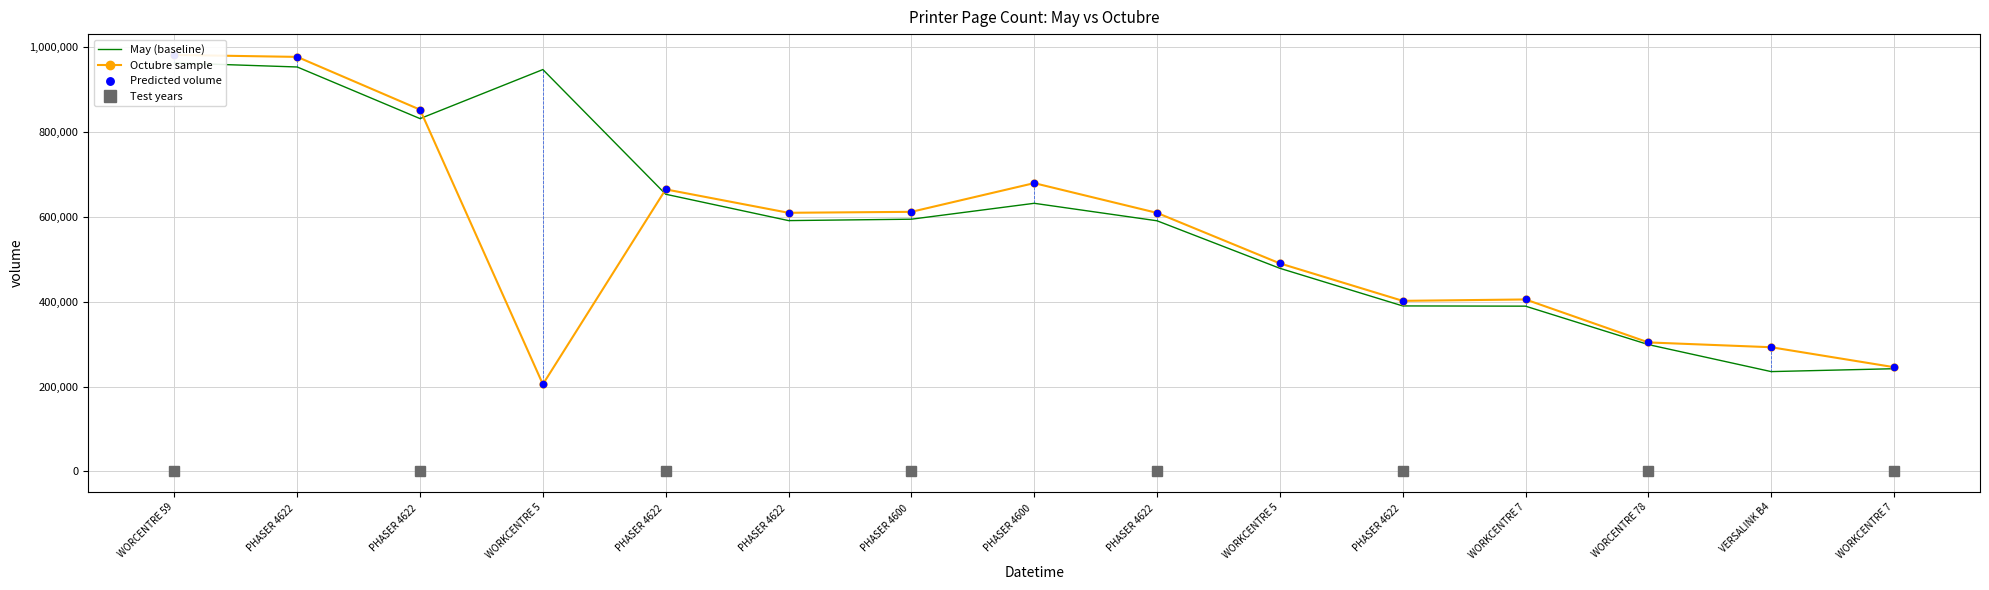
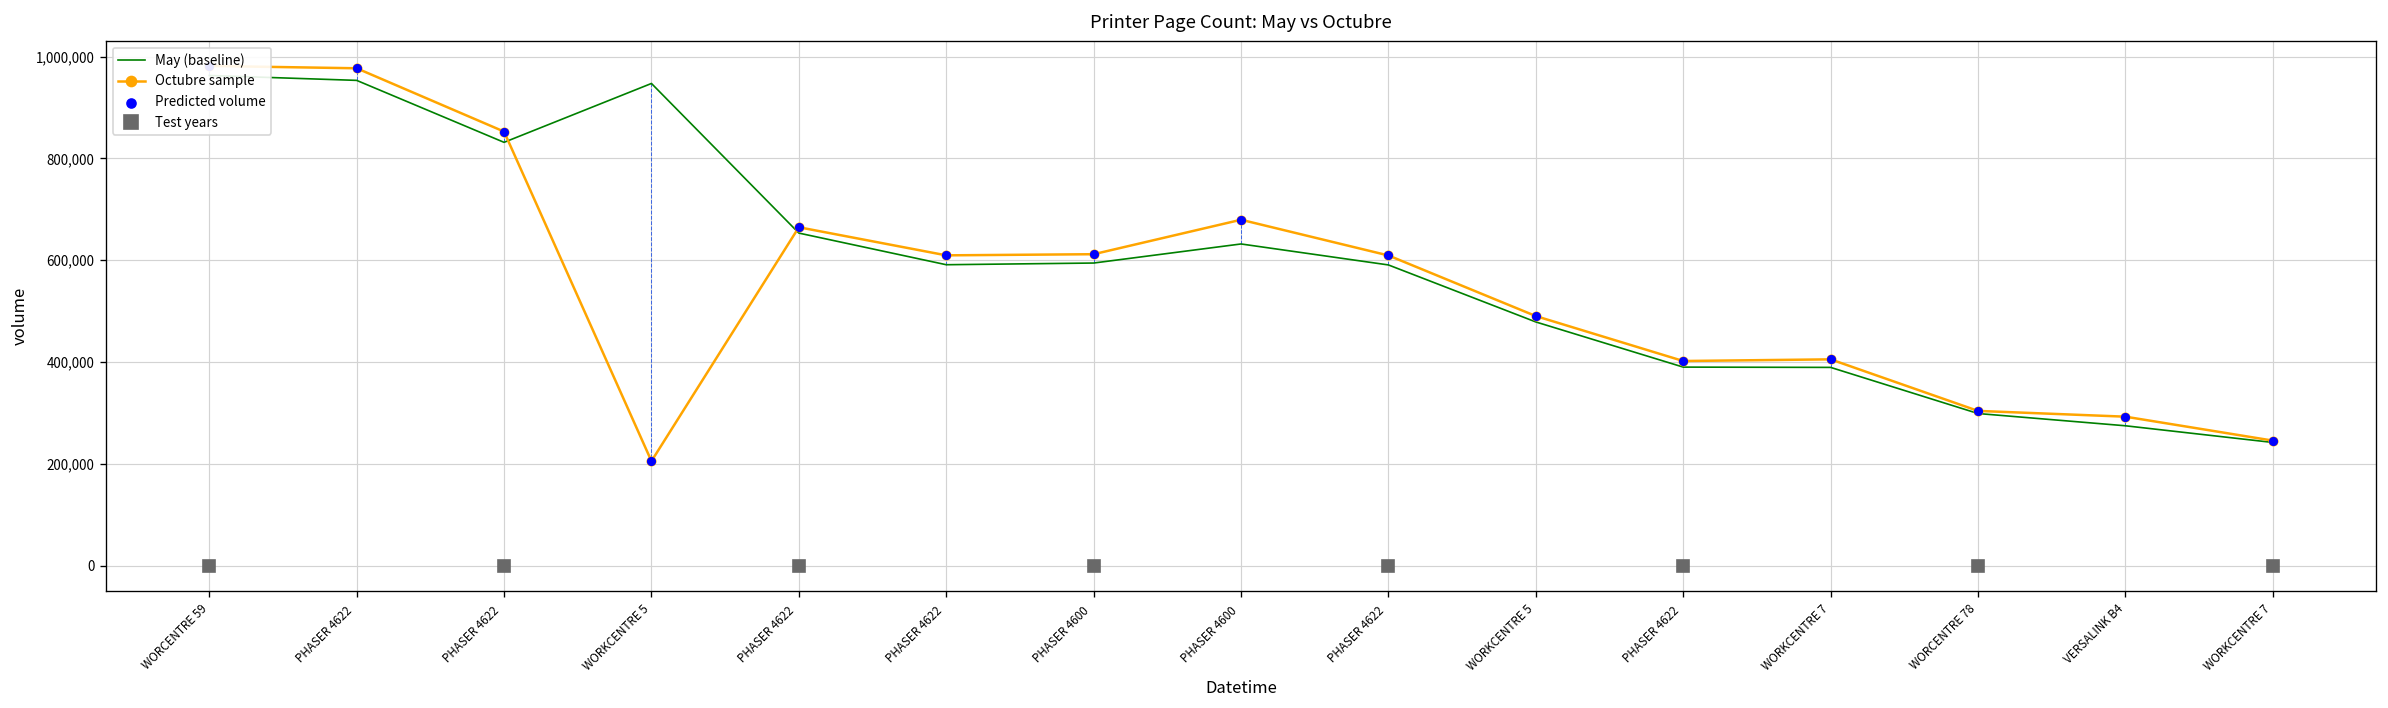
  {
    "May (baseline)": {
-     "VERSALINK B4": "240,000"
+     "VERSALINK B4": "270,000"
    }
  }
